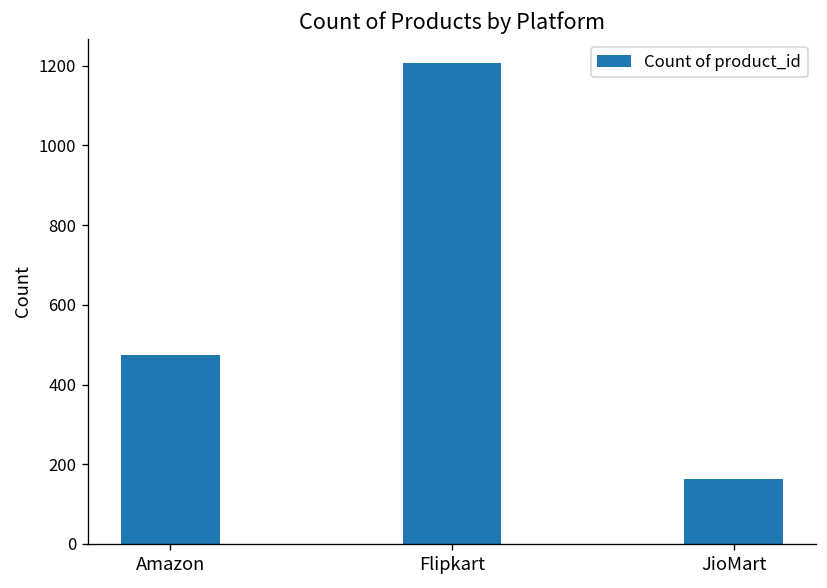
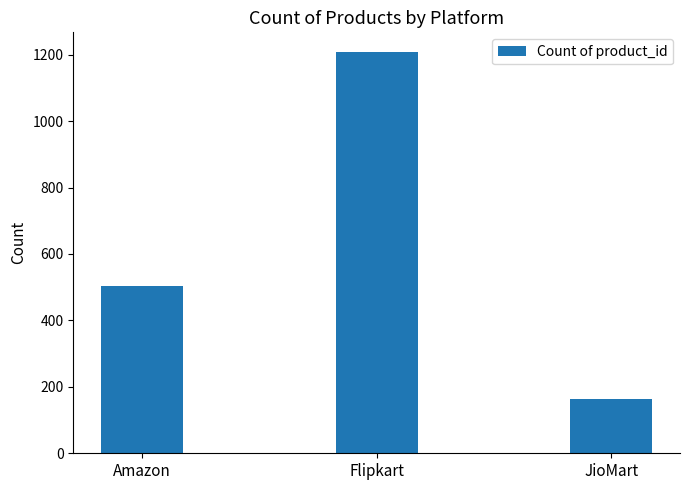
  {
-   "Amazon": 470,
+   "Amazon": 500,
    "Flipkart": 1210,
    "JioMart": 160
  }
